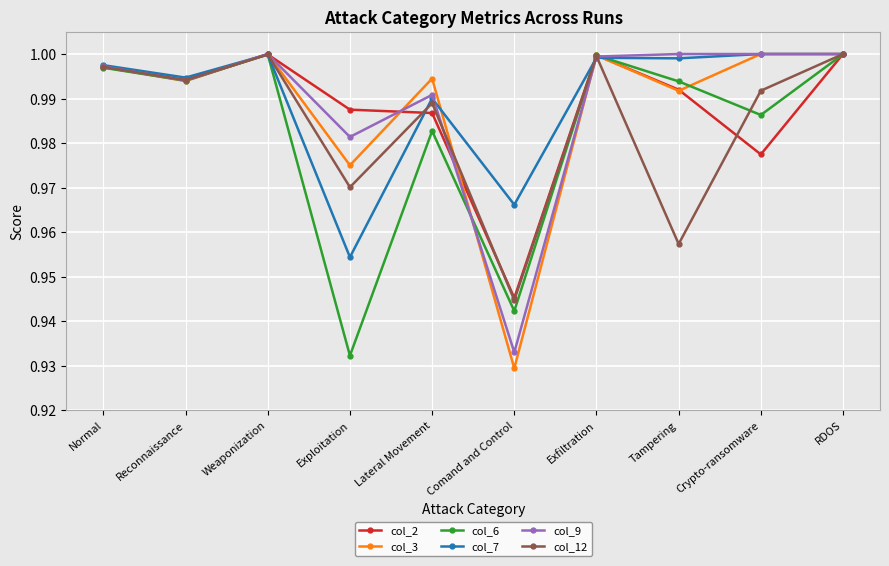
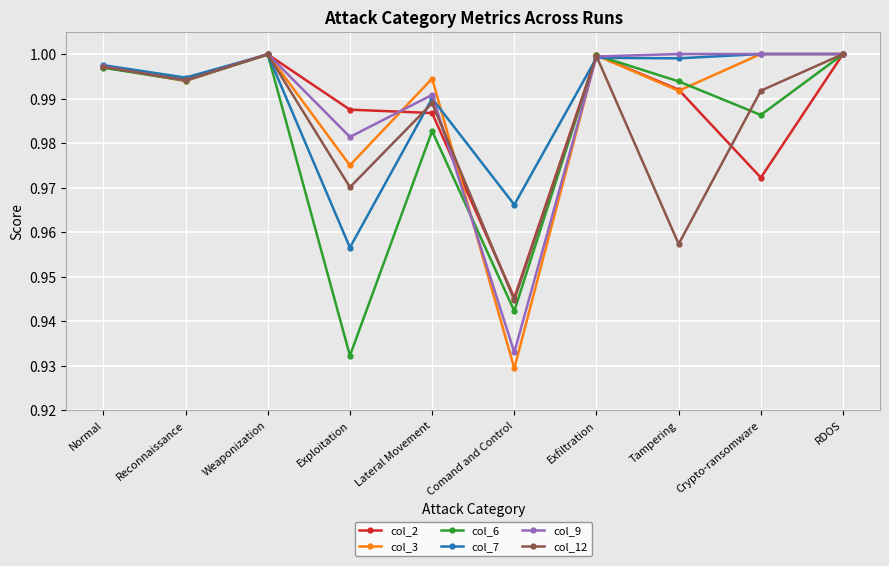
  {
    "col_2": {
      "Exploitation": 0.988,
      "Lateral Movement": 0.987,
-     "Crypto-ransomware": 0.977
+     "Crypto-ransomware": 0.972
    },
    "col_3": {
      "Exploitation": 0.975,
      "Lateral Movement": 0.994,
      "Comand and Control": 0.929
    },
    "col_6": {
      "Exploitation": 0.932,
      "Lateral Movement": 0.983,
      "Comand and Control": 0.942,
      "Tampering": 0.994,
      "Crypto-ransomware": 0.986
    },
    "col_7": {
-     "Exploitation": 0.954,
+     "Exploitation": 0.957,
      "Lateral Movement": 0.990,
      "Comand and Control": 0.966,
      "Tampering": 0.999
    },
    "col_9": {
      "Exploitation": 0.981,
      "Lateral Movement": 0.991,
      "Comand and Control": 0.933,
      "Tampering": 1.000
    },
    "col_12": {
      "Exploitation": 0.970,
      "Lateral Movement": 0.989,
      "Tampering": 0.957,
      "Crypto-ransomware": 0.992
    }
  }
